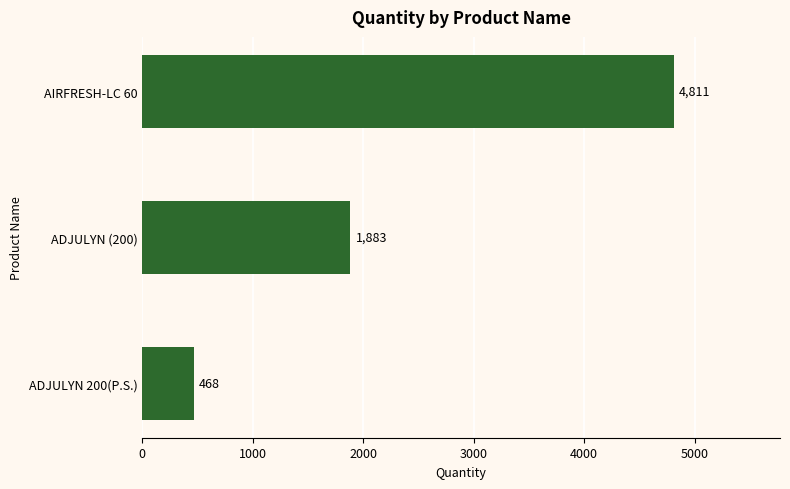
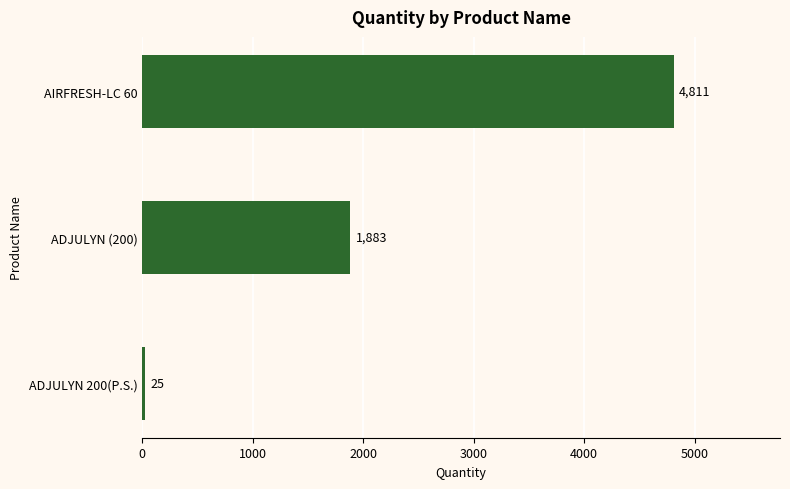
  {
    "AIRFRESH-LC 60": "4,811",
    "ADJULYN (200)": "1,883",
-   "ADJULYN 200(P.S.)": "468"
+   "ADJULYN 200(P.S.)": "25"
  }
